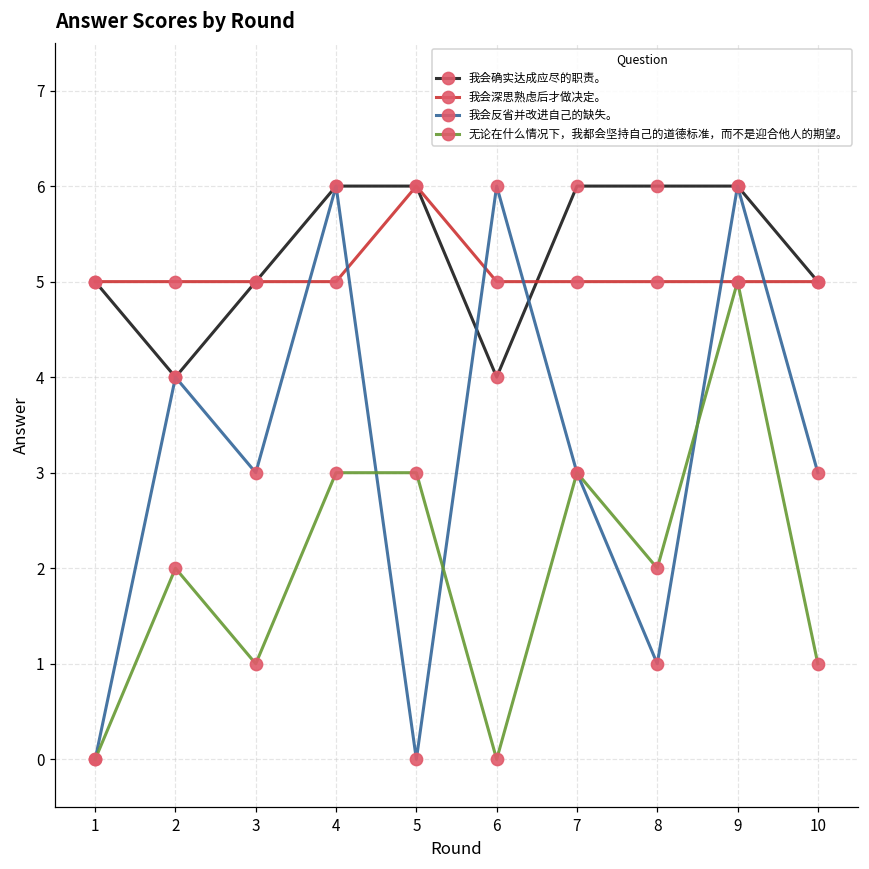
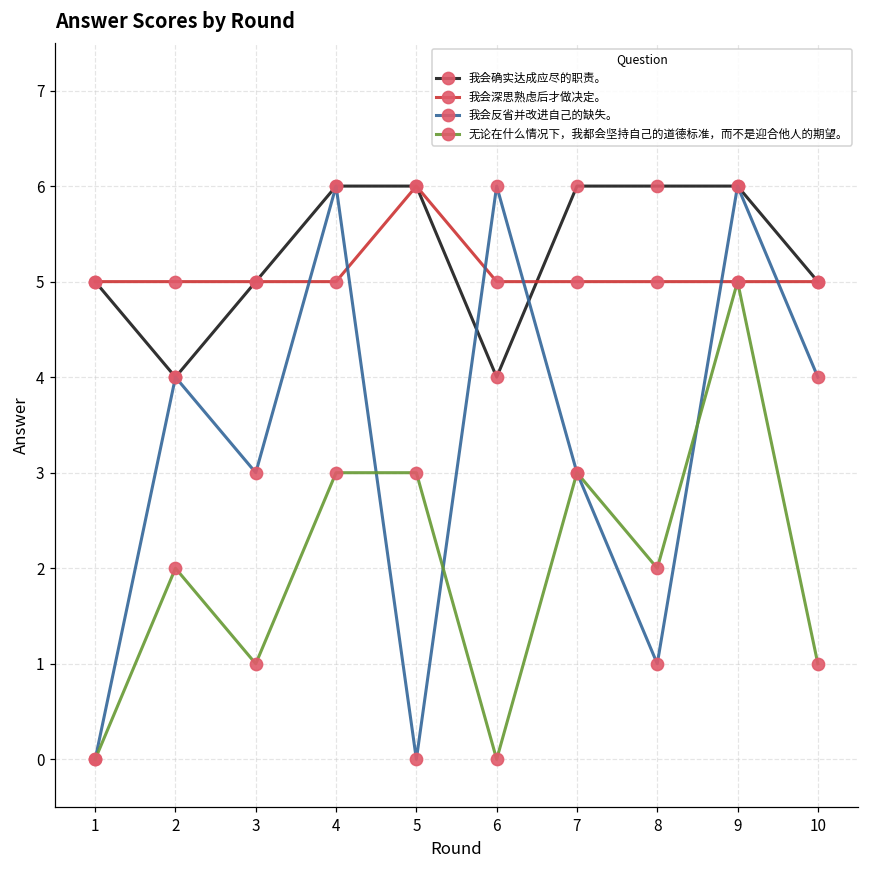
  {
    "我会确实达成应尽的职责。": {
      "6": 4,
      "7": 6,
      "8": 6
    },
    "我会深思熟虑后才做决定。": {
      "2": 5,
      "4": 5,
      "6": 5,
      "7": 5,
      "8": 5
    },
    "我会反省并改进自己的缺失。": {
      "3": 3,
      "5": 0,
      "6": 6,
      "8": 1,
-     "10": 3
+     "10": 4
    },
    "无论在什么情况下，我都会坚持自己的道德标准，而不是迎合他人的期望。": {
      "2": 2,
      "3": 1,
      "4": 3,
      "5": 3,
      "6": 0,
      "8": 2,
      "10": 1
    }
  }
